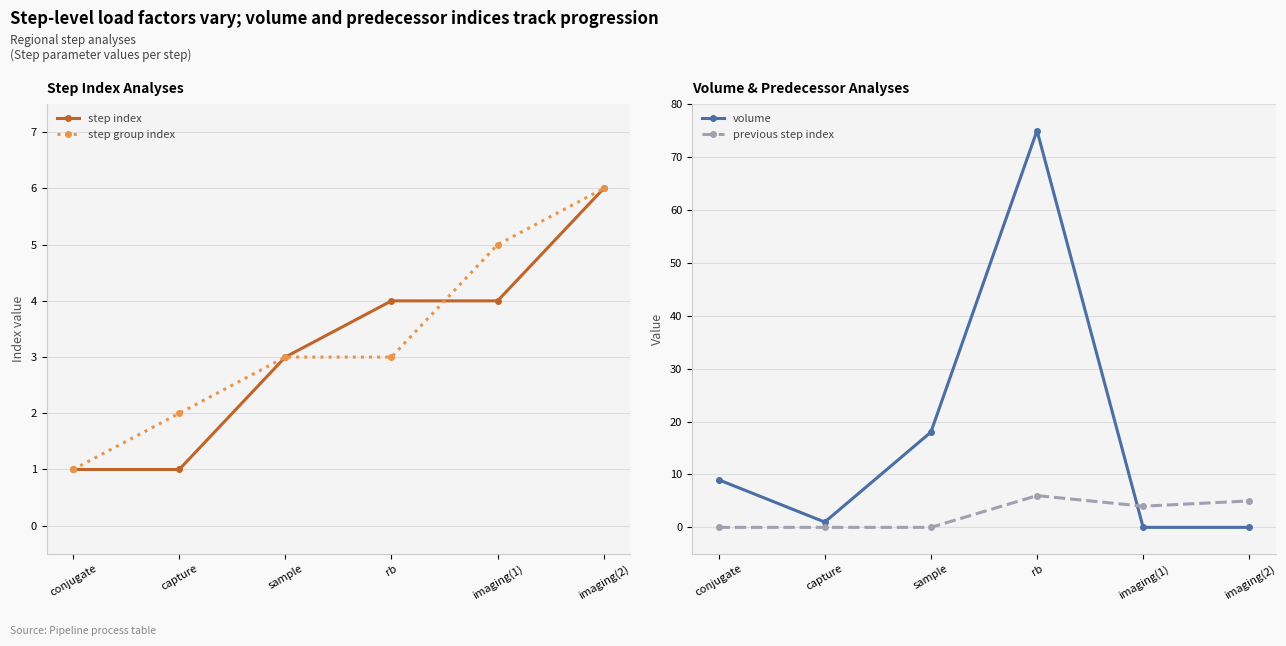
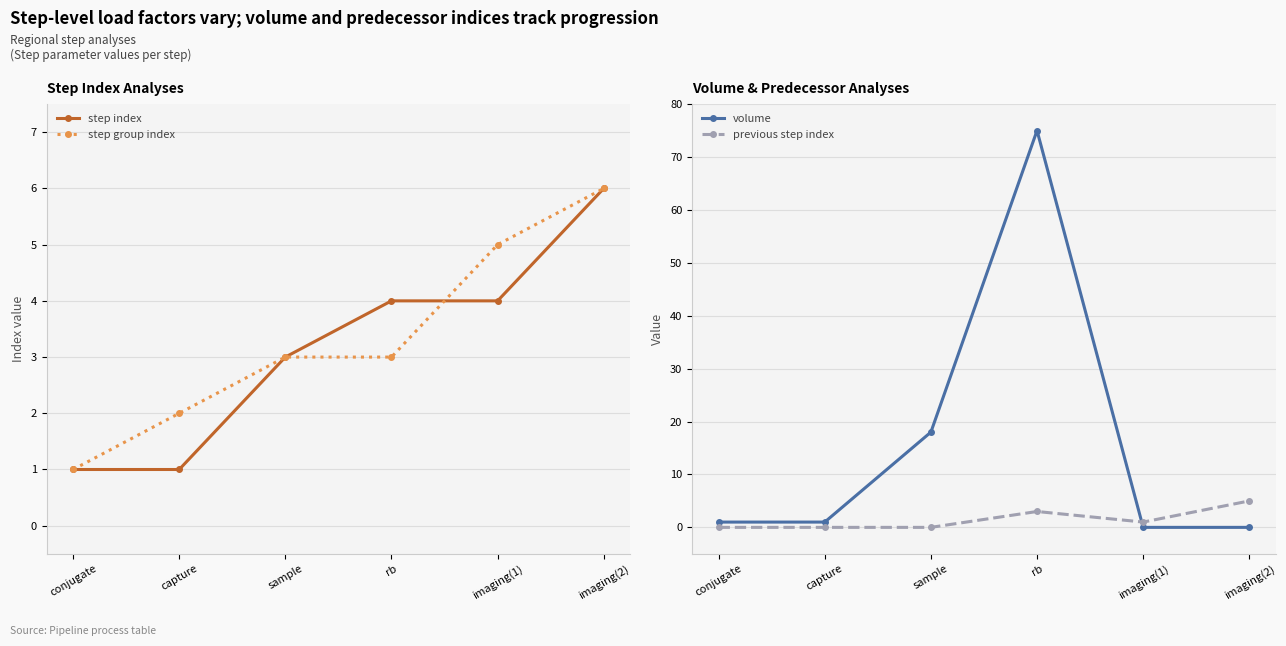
  {
    "Step Index Analyses": {
      "step index": {
        "capture": 1.0,
        "rb": 4.0,
        "imaging(1)": 4.0
      },
      "step group index": {
        "capture": 2.0,
        "rb": 3.0,
        "imaging(1)": 5.0
      }
    },
    "Volume & Predecessor Analyses": {
      "volume": {
-       "conjugate": 9,
+       "conjugate": 1,
        "capture": 1,
        "sample": 18,
        "rb": 75,
        "imaging(1)": 0,
        "imaging(2)": 0
      },
      "previous step index": {
        "conjugate": 0,
        "capture": 0,
        "sample": 0,
-       "rb": 6,
-       "imaging(1)": 4,
+       "rb": 3,
+       "imaging(1)": 1,
        "imaging(2)": 5
      }
    }
  }
